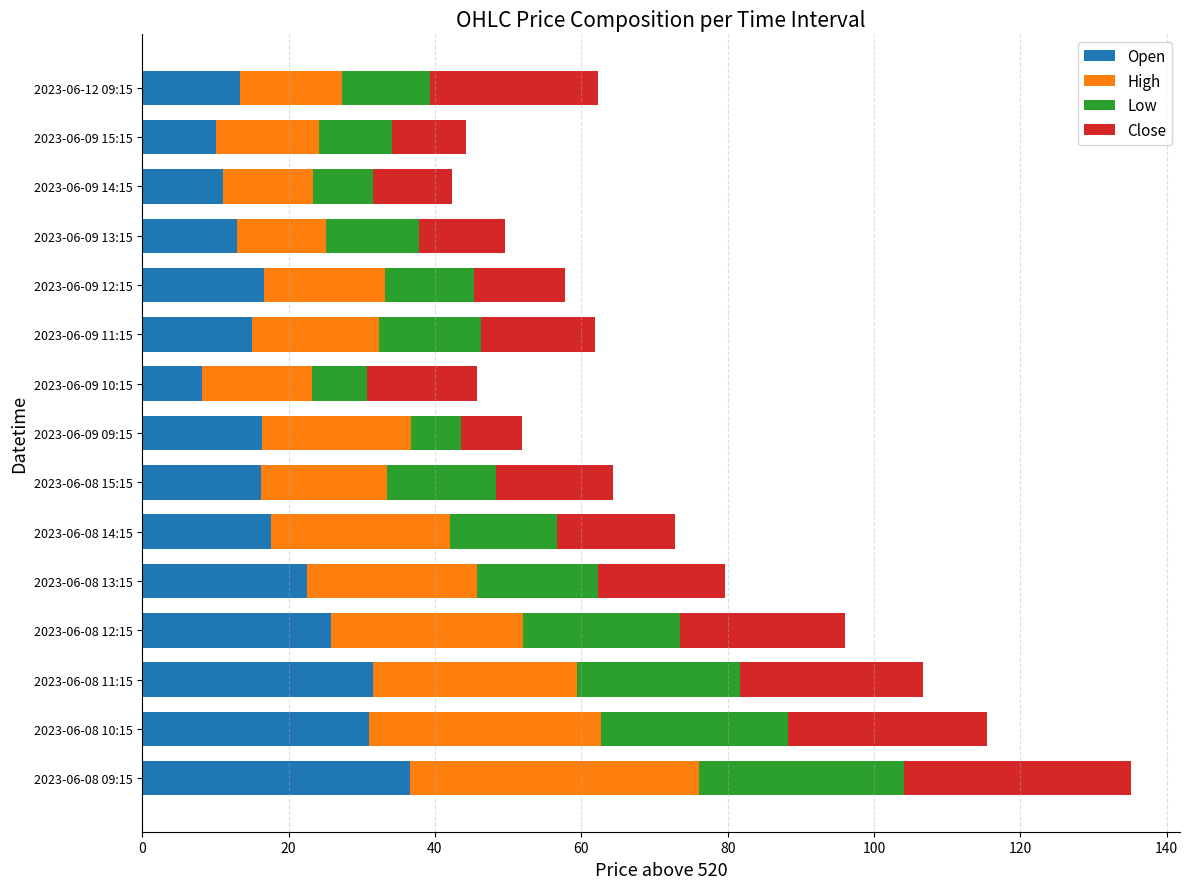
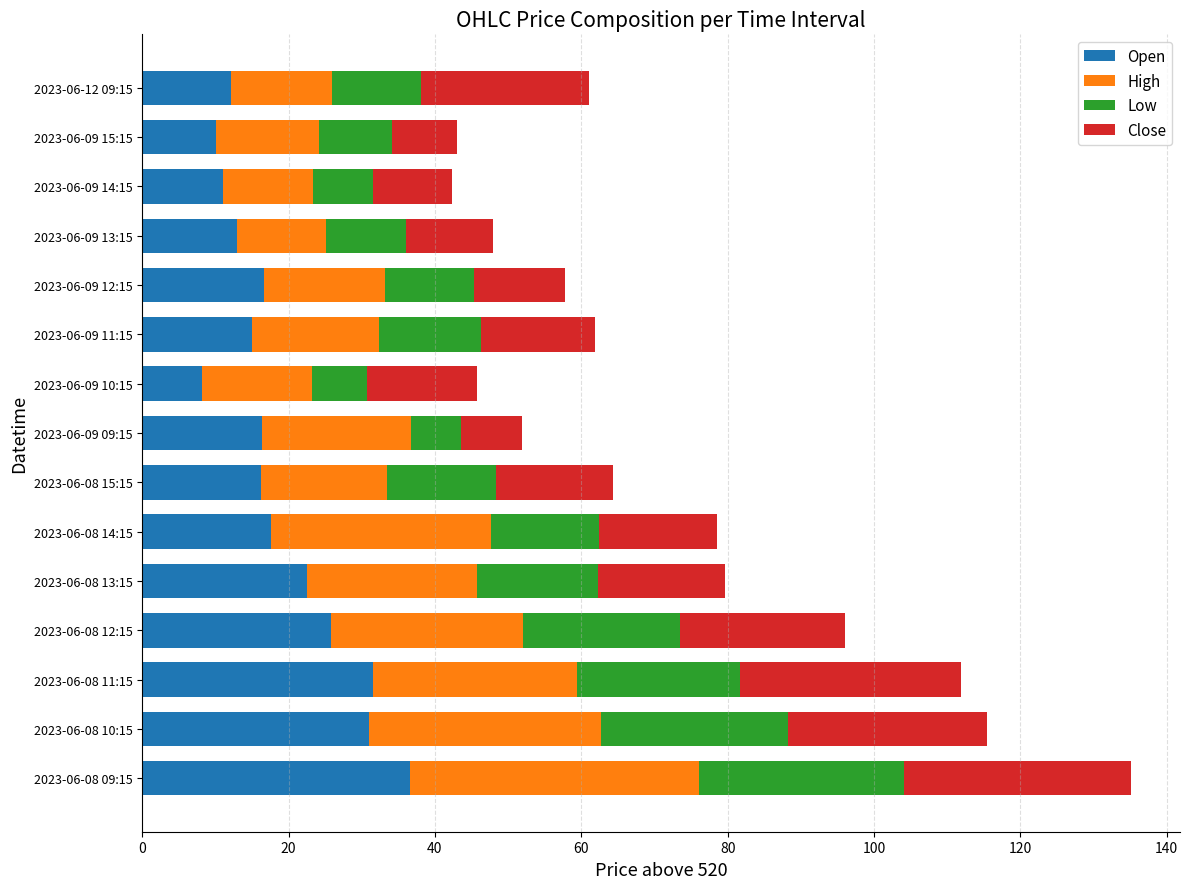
  {
    "Open": {
-     "2023-06-12 09:15": 13,
+     "2023-06-12 09:15": 12,
      "2023-06-09 15:15": 10,
      "2023-06-09 14:15": 11,
      "2023-06-09 13:15": 13,
      "2023-06-09 12:15": 17,
      "2023-06-09 11:15": 15,
      "2023-06-09 10:15": 8,
      "2023-06-09 09:15": 16,
      "2023-06-08 15:15": 16,
      "2023-06-08 14:15": 18,
      "2023-06-08 13:15": 23,
      "2023-06-08 12:15": 26,
      "2023-06-08 11:15": 32,
      "2023-06-08 10:15": 31,
      "2023-06-08 09:15": 37
    },
    "High": {
      "2023-06-12 09:15": 14,
      "2023-06-09 15:15": 14,
      "2023-06-09 14:15": 12,
      "2023-06-09 13:15": 12,
      "2023-06-09 12:15": 17,
      "2023-06-09 11:15": 17,
      "2023-06-09 10:15": 15,
      "2023-06-09 09:15": 20,
      "2023-06-08 15:15": 17,
-     "2023-06-08 14:15": 24,
+     "2023-06-08 14:15": 30,
      "2023-06-08 13:15": 23,
      "2023-06-08 12:15": 26,
      "2023-06-08 11:15": 28,
      "2023-06-08 10:15": 32,
      "2023-06-08 09:15": 39
    },
    "Low": {
      "2023-06-12 09:15": 12,
      "2023-06-09 15:15": 10,
      "2023-06-09 14:15": 8,
-     "2023-06-09 13:15": 13,
+     "2023-06-09 13:15": 11,
      "2023-06-09 12:15": 12,
      "2023-06-09 11:15": 14,
      "2023-06-09 10:15": 8,
      "2023-06-09 09:15": 7,
      "2023-06-08 15:15": 15,
      "2023-06-08 14:15": 15,
      "2023-06-08 13:15": 17,
      "2023-06-08 12:15": 22,
      "2023-06-08 11:15": 22,
      "2023-06-08 10:15": 26,
      "2023-06-08 09:15": 28
    },
    "Close": {
      "2023-06-12 09:15": 23,
-     "2023-06-09 15:15": 10,
+     "2023-06-09 15:15": 9,
      "2023-06-09 14:15": 11,
      "2023-06-09 13:15": 12,
      "2023-06-09 12:15": 12,
      "2023-06-09 11:15": 16,
      "2023-06-09 10:15": 15,
      "2023-06-09 09:15": 8,
      "2023-06-08 15:15": 16,
      "2023-06-08 14:15": 16,
      "2023-06-08 13:15": 17,
      "2023-06-08 12:15": 23,
-     "2023-06-08 11:15": 25,
+     "2023-06-08 11:15": 30,
      "2023-06-08 10:15": 27,
      "2023-06-08 09:15": 31
    }
  }
